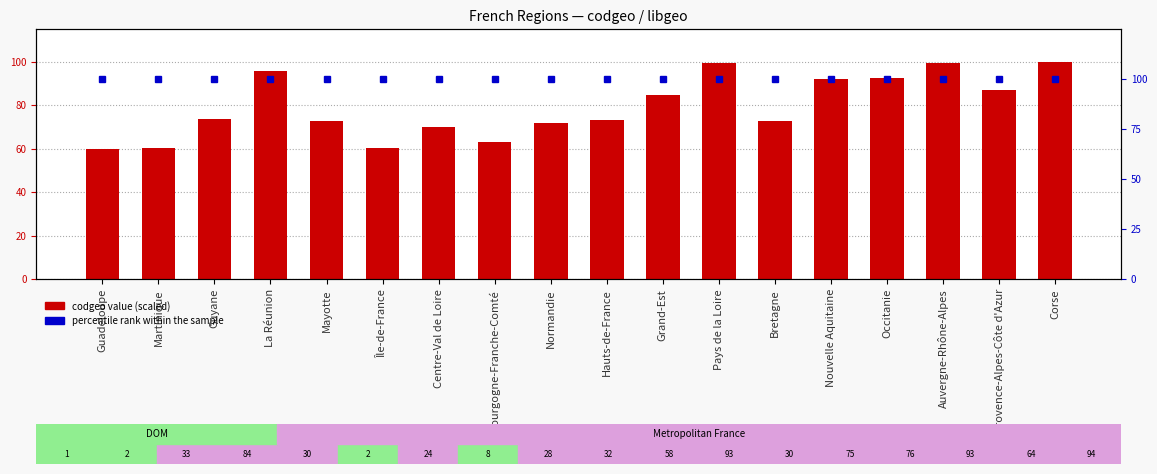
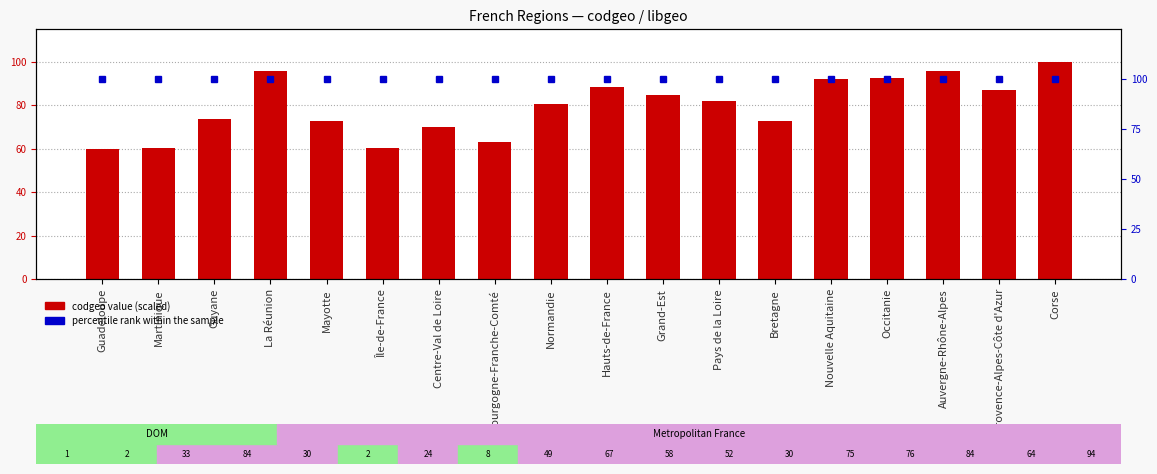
  {
    "codgeo value (scaled)": {
-     "Normandie": 28,
-     "Hauts-de-France": 32,
-     "Pays de la Loire": 93,
-     "Auvergne-Rhône-Alpes": 93
+     "Normandie": 49,
+     "Hauts-de-France": 67,
+     "Pays de la Loire": 52,
+     "Auvergne-Rhône-Alpes": 84
    }
  }
